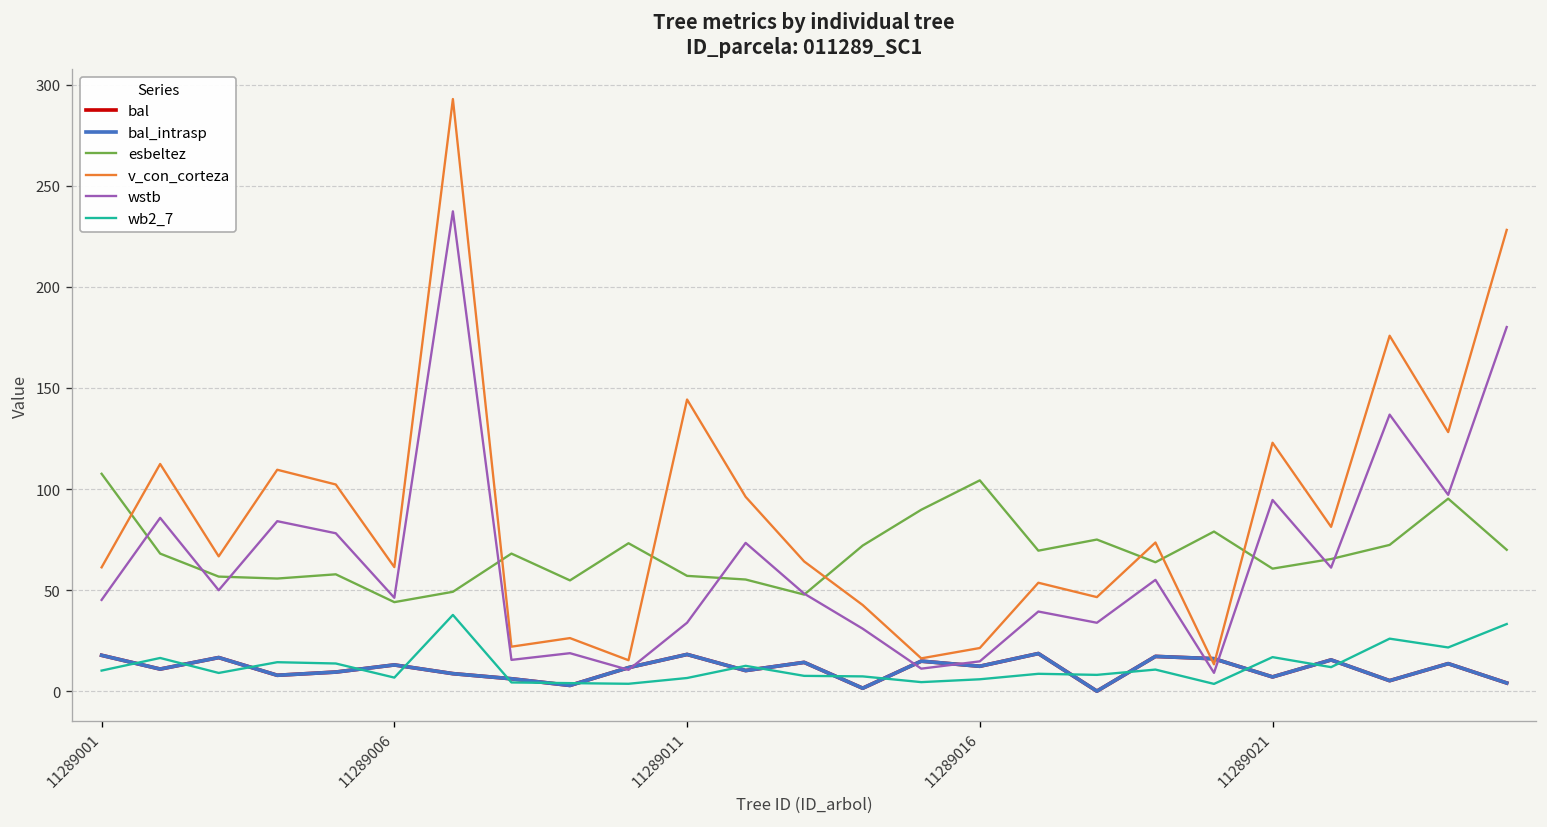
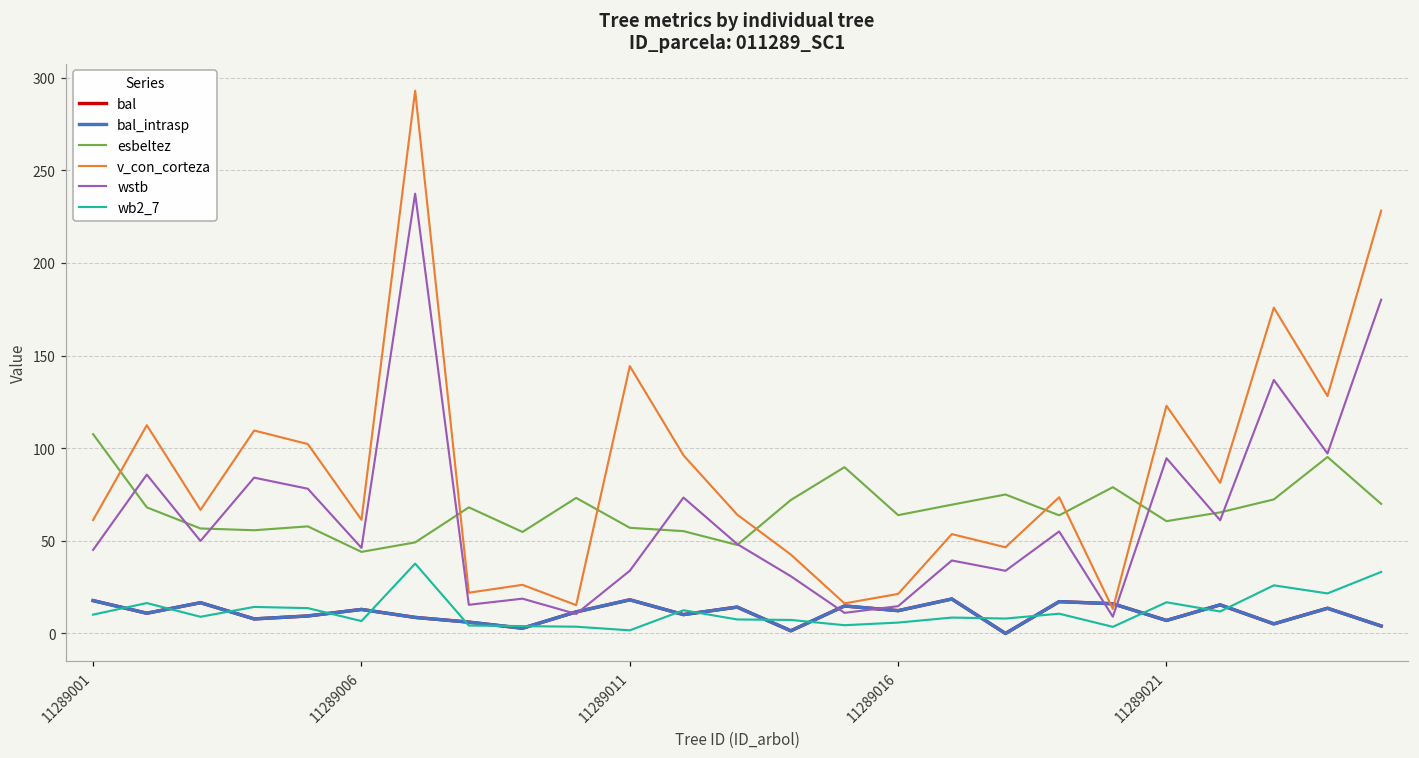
  {
    "bal_intrasp": {
      "11289001": 18,
      "11289006": 13,
      "11289011": 18,
      "11289016": 12,
      "11289021": 7
    },
    "esbeltez": {
      "11289001": 108,
      "11289006": 44,
      "11289011": 57,
-     "11289016": 104,
+     "11289016": 64,
      "11289021": 61
    },
    "v_con_corteza": {
      "11289001": 61,
      "11289006": 61,
      "11289011": 144,
      "11289016": 21,
      "11289021": 123
    },
    "wstb": {
      "11289001": 45,
      "11289006": 46,
      "11289011": 34,
      "11289016": 15,
      "11289021": 95
    },
    "wb2_7": {
      "11289001": 10,
      "11289006": 7,
-     "11289011": 7,
+     "11289011": 2,
      "11289016": 6,
      "11289021": 17
    }
  }
